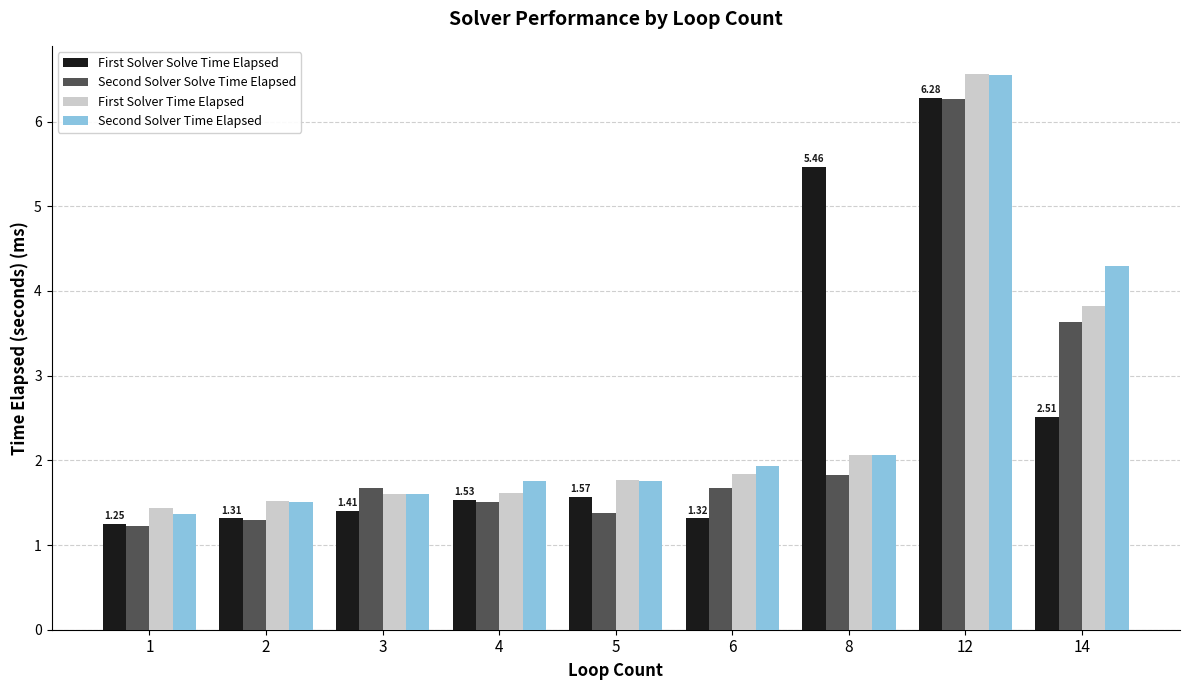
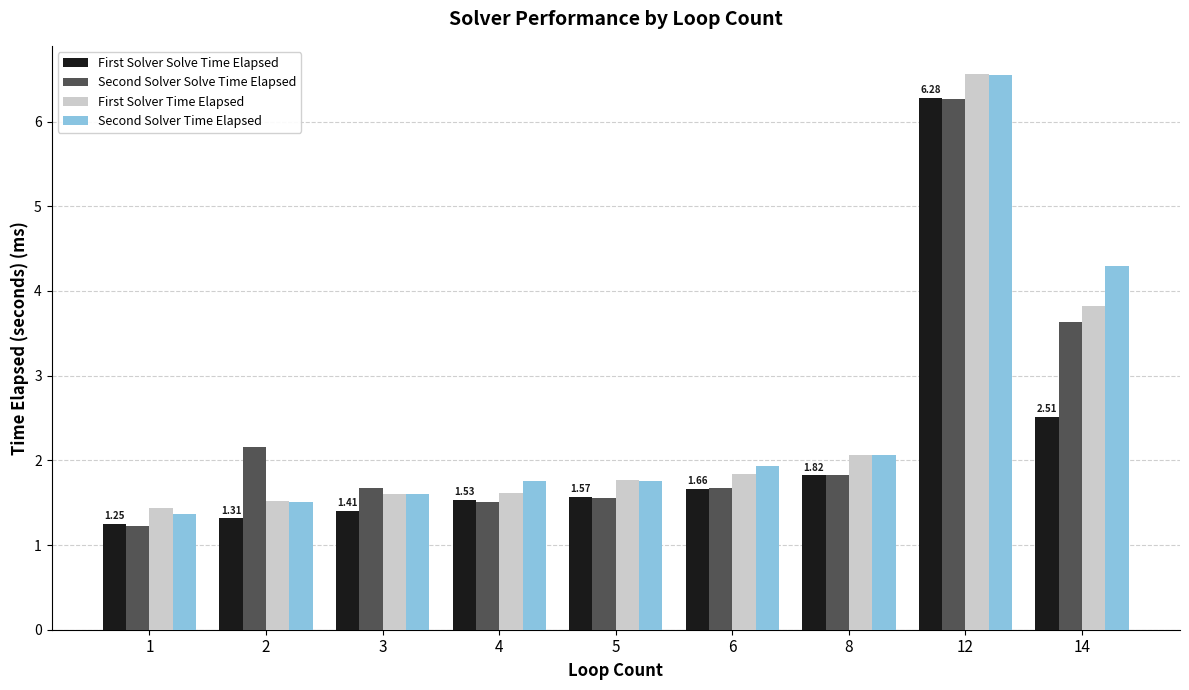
  {
    "First Solver Solve Time Elapsed": {
      "1": 1.25,
      "2": 1.31,
      "3": 1.41,
      "4": 1.53,
      "5": 1.57,
-     "6": 1.32,
-     "8": 5.46,
+     "6": 1.66,
+     "8": 1.82,
      "12": 6.28,
      "14": 2.51
    },
    "Second Solver Solve Time Elapsed": {
      "1": 1.2,
-     "2": 1.3,
+     "2": 2.2,
      "3": 1.7,
      "4": 1.5,
-     "5": 1.4,
+     "5": 1.6,
      "6": 1.7,
      "8": 1.8,
      "12": 6.3,
      "14": 3.6
    },
    "First Solver Time Elapsed": {
      "1": 1.4,
      "2": 1.5,
      "3": 1.6,
      "4": 1.6,
      "5": 1.8,
      "6": 1.8,
      "8": 2.1,
      "12": 6.6,
      "14": 3.8
    },
    "Second Solver Time Elapsed": {
      "1": 1.4,
      "2": 1.5,
      "3": 1.6,
      "4": 1.8,
      "5": 1.8,
      "6": 1.9,
      "8": 2.1,
      "12": 6.6,
      "14": 4.3
    }
  }
